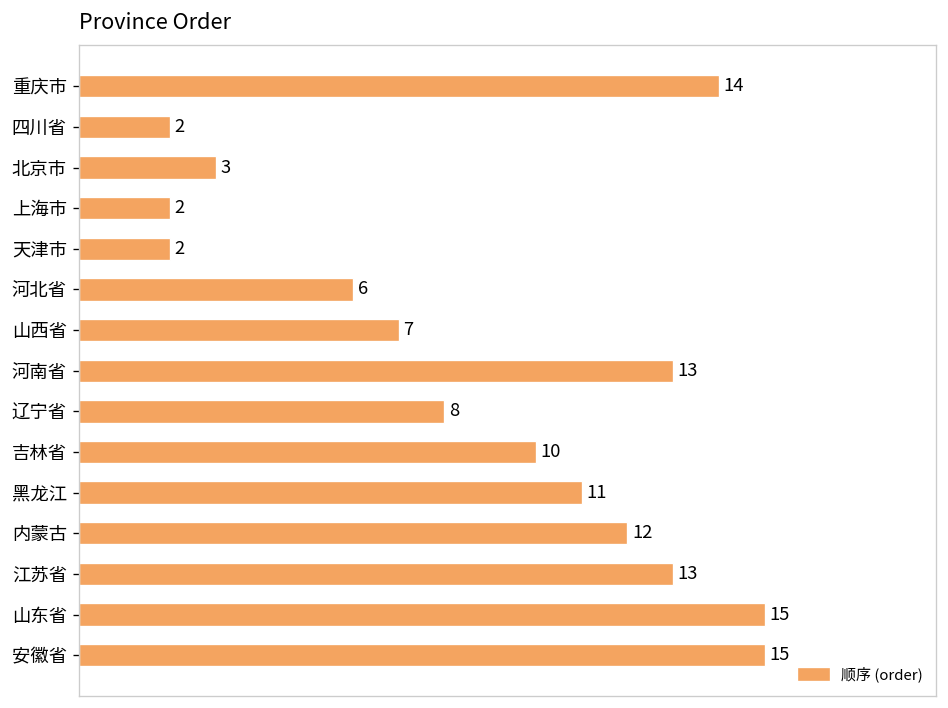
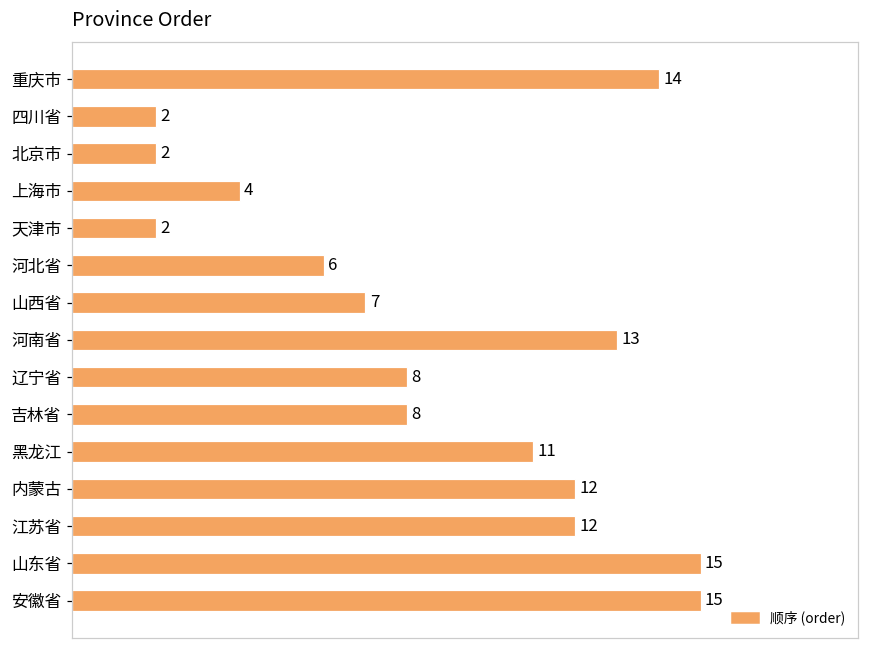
  {
    "重庆市": 14,
    "四川省": 2,
-   "北京市": 3,
-   "上海市": 2,
+   "北京市": 2,
+   "上海市": 4,
    "天津市": 2,
    "河北省": 6,
    "山西省": 7,
    "河南省": 13,
    "辽宁省": 8,
-   "吉林省": 10,
+   "吉林省": 8,
    "黑龙江": 11,
    "内蒙古": 12,
-   "江苏省": 13,
+   "江苏省": 12,
    "山东省": 15,
    "安徽省": 15
  }
